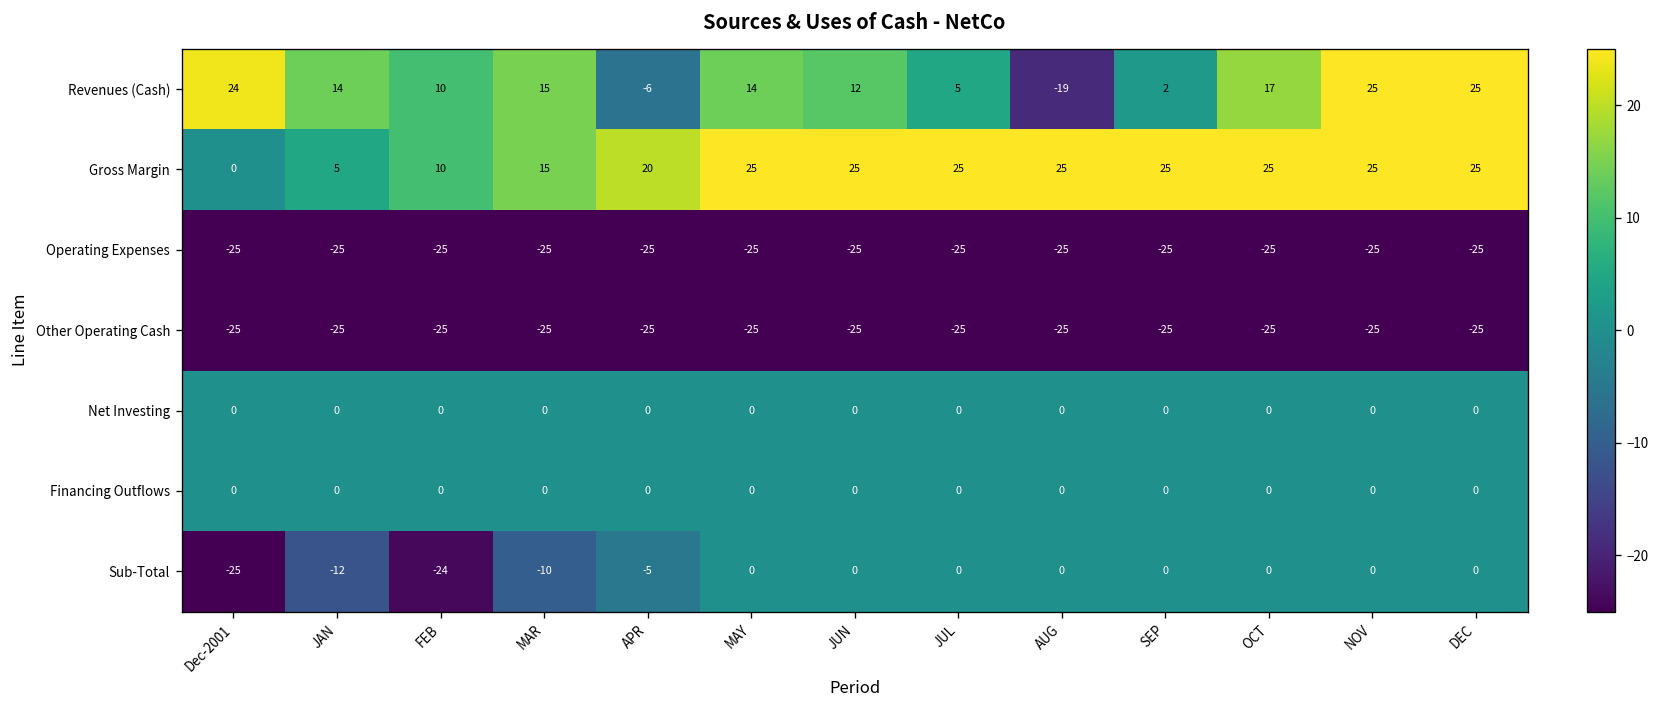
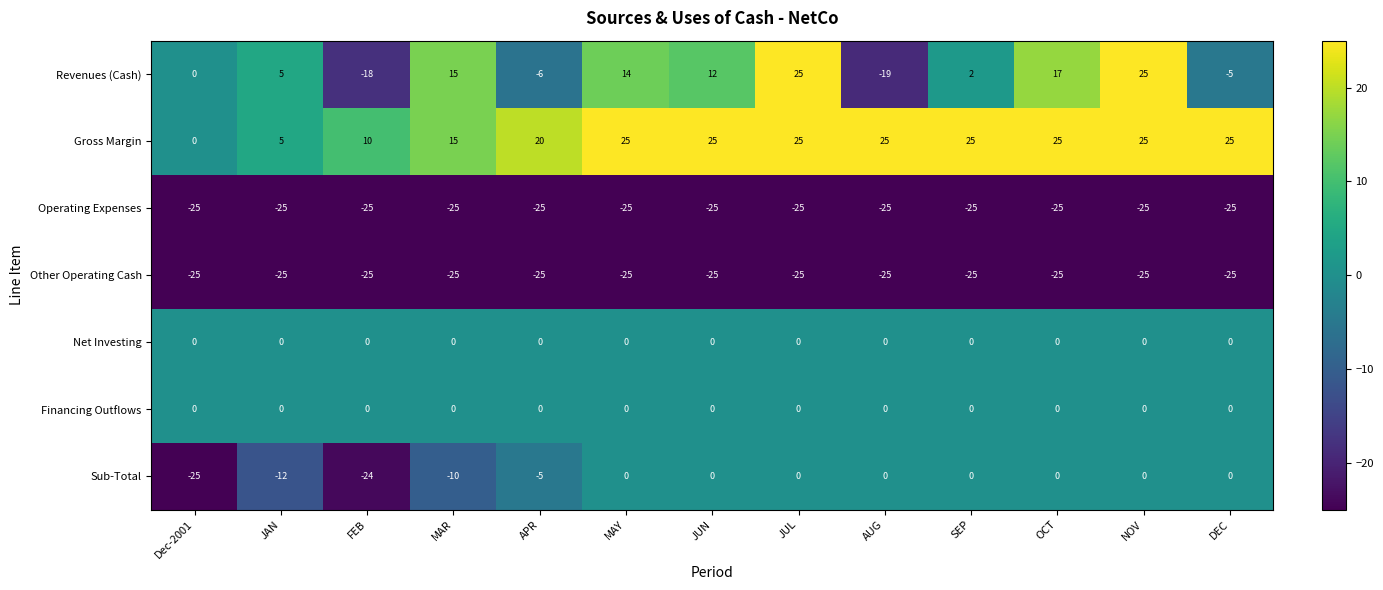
  {
    "Revenues (Cash)": {
-     "Dec-2001": 24,
-     "JAN": 14,
-     "FEB": 10,
+     "Dec-2001": 0,
+     "JAN": 5,
+     "FEB": -18,
      "MAR": 15,
      "APR": -6,
      "MAY": 14,
      "JUN": 12,
-     "JUL": 5,
+     "JUL": 25,
      "AUG": -19,
      "SEP": 2,
      "OCT": 17,
      "NOV": 25,
-     "DEC": 25
+     "DEC": -5
    },
    "Gross Margin": {
      "Dec-2001": 0,
      "JAN": 5,
      "FEB": 10,
      "MAR": 15,
      "APR": 20,
      "MAY": 25,
      "JUN": 25,
      "JUL": 25,
      "AUG": 25,
      "SEP": 25,
      "OCT": 25,
      "NOV": 25,
      "DEC": 25
    },
    "Operating Expenses": {
      "Dec-2001": -25,
      "JAN": -25,
      "FEB": -25,
      "MAR": -25,
      "APR": -25,
      "MAY": -25,
      "JUN": -25,
      "JUL": -25,
      "AUG": -25,
      "SEP": -25,
      "OCT": -25,
      "NOV": -25,
      "DEC": -25
    },
    "Other Operating Cash": {
      "Dec-2001": -25,
      "JAN": -25,
      "FEB": -25,
      "MAR": -25,
      "APR": -25,
      "MAY": -25,
      "JUN": -25,
      "JUL": -25,
      "AUG": -25,
      "SEP": -25,
      "OCT": -25,
      "NOV": -25,
      "DEC": -25
    },
    "Net Investing": {
      "Dec-2001": 0,
      "JAN": 0,
      "FEB": 0,
      "MAR": 0,
      "APR": 0,
      "MAY": 0,
      "JUN": 0,
      "JUL": 0,
      "AUG": 0,
      "SEP": 0,
      "OCT": 0,
      "NOV": 0,
      "DEC": 0
    },
    "Financing Outflows": {
      "Dec-2001": 0,
      "JAN": 0,
      "FEB": 0,
      "MAR": 0,
      "APR": 0,
      "MAY": 0,
      "JUN": 0,
      "JUL": 0,
      "AUG": 0,
      "SEP": 0,
      "OCT": 0,
      "NOV": 0,
      "DEC": 0
    },
    "Sub-Total": {
      "Dec-2001": -25,
      "JAN": -12,
      "FEB": -24,
      "MAR": -10,
      "APR": -5,
      "MAY": 0,
      "JUN": 0,
      "JUL": 0,
      "AUG": 0,
      "SEP": 0,
      "OCT": 0,
      "NOV": 0,
      "DEC": 0
    }
  }
